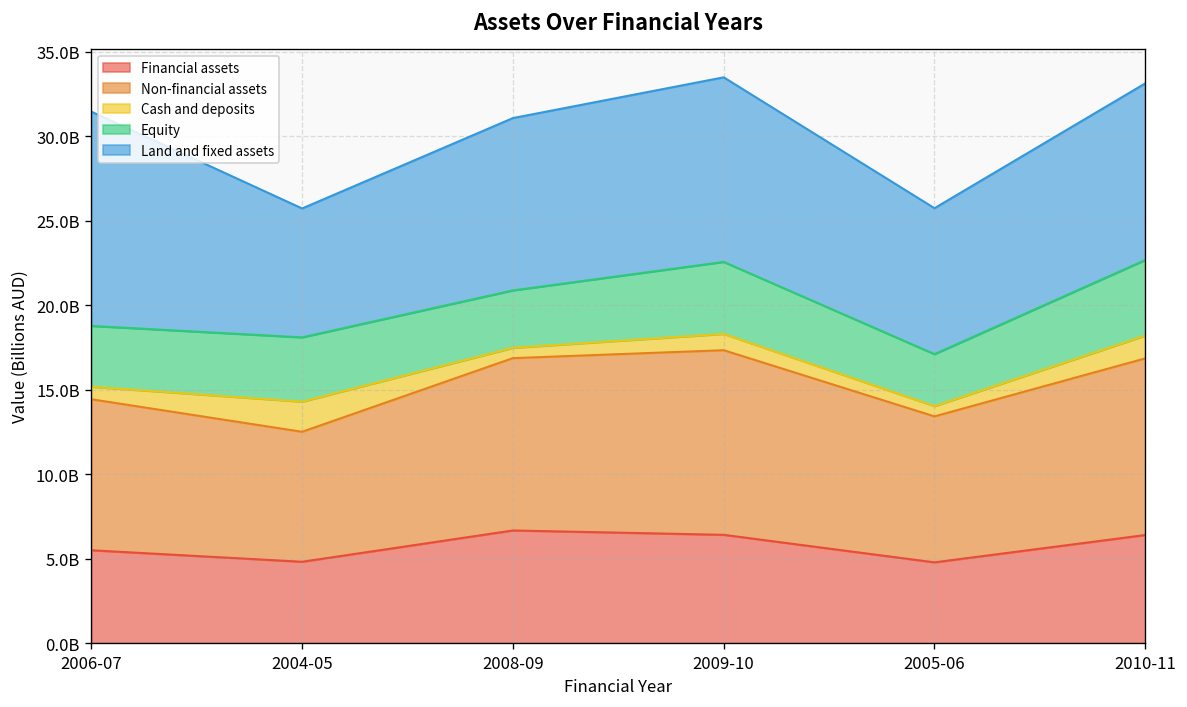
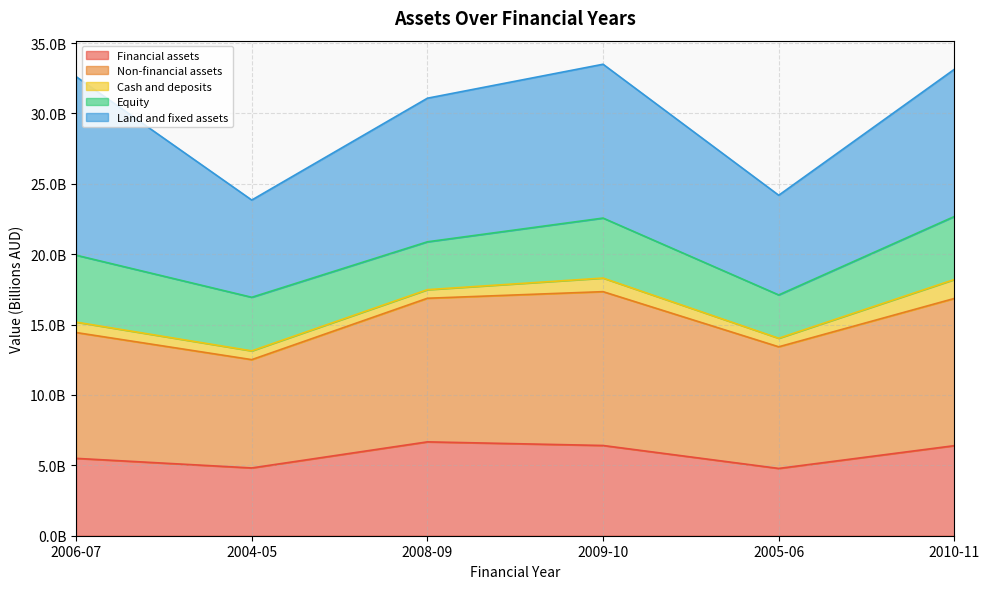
  {
    "Cash and deposits": {
      "2006-07": 700000000,
-     "2004-05": 1800000000,
+     "2004-05": 600000000,
      "2008-09": 600000000,
      "2009-10": 1000000000,
      "2005-06": 600000000,
      "2010-11": 1300000000
    },
    "Equity": {
-     "2006-07": 3600000000,
+     "2006-07": 4800000000,
      "2004-05": 3800000000,
      "2008-09": 3400000000,
      "2009-10": 4300000000,
      "2005-06": 3100000000,
      "2010-11": 4500000000
    },
    "Land and fixed assets": {
      "2006-07": 12700000000,
-     "2004-05": 7600000000,
+     "2004-05": 6900000000,
      "2008-09": 10200000000,
      "2009-10": 10900000000,
-     "2005-06": 8600000000,
+     "2005-06": 7100000000,
      "2010-11": 10500000000
    }
  }
